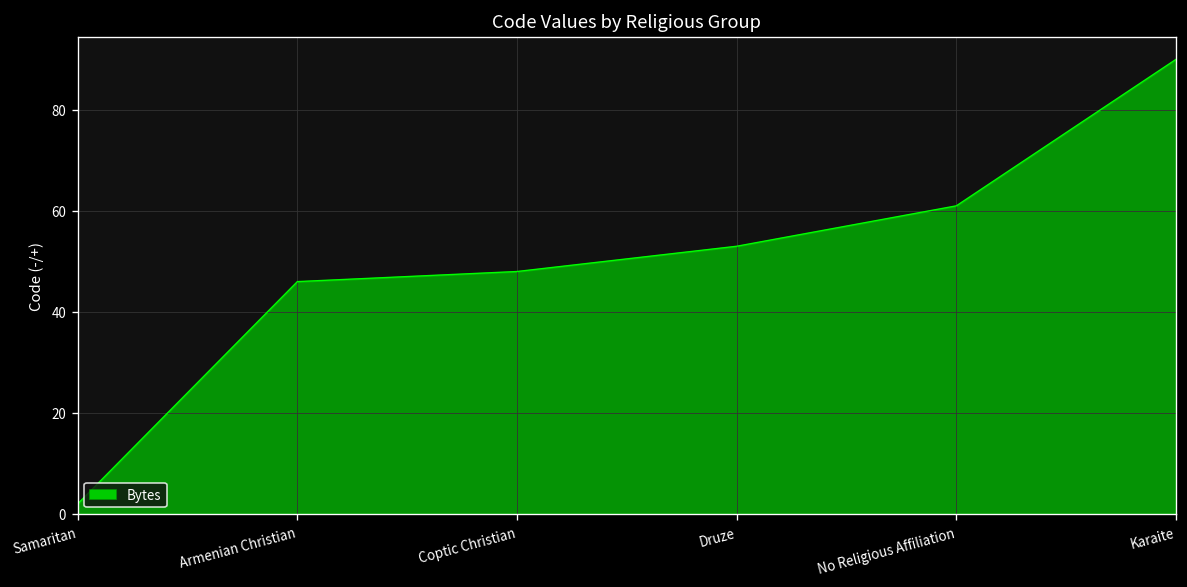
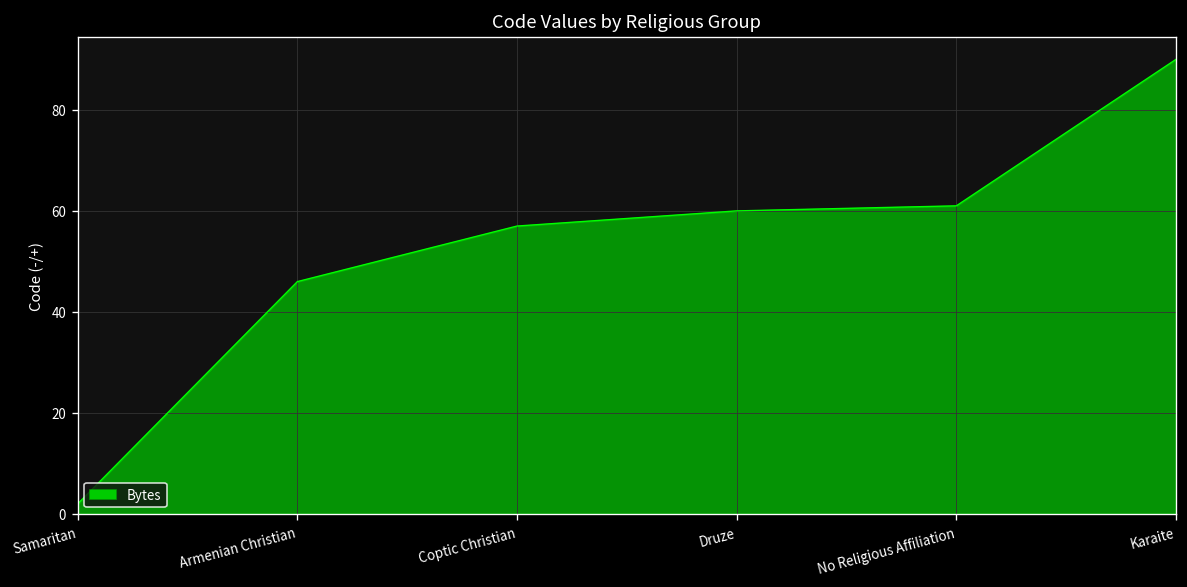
  {
    "Samaritan": 2,
    "Armenian Christian": 46,
-   "Coptic Christian": 48,
-   "Druze": 53,
+   "Coptic Christian": 57,
+   "Druze": 60,
    "No Religious Affiliation": 61,
    "Karaite": 90
  }
